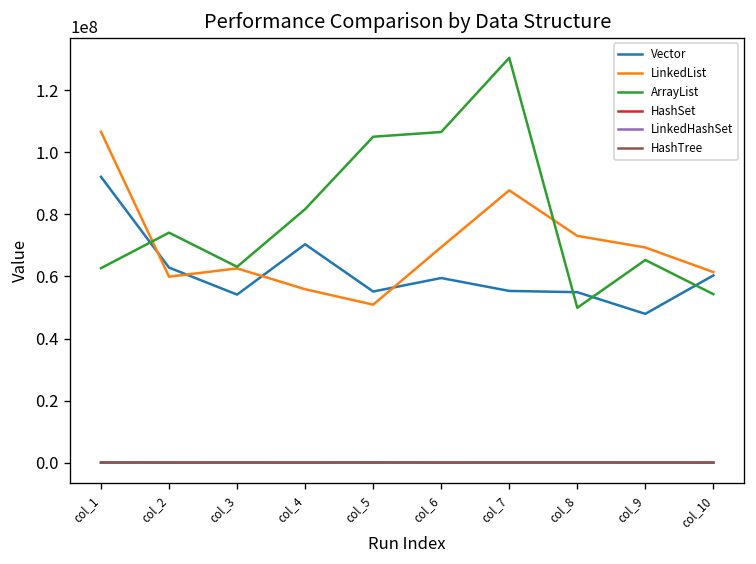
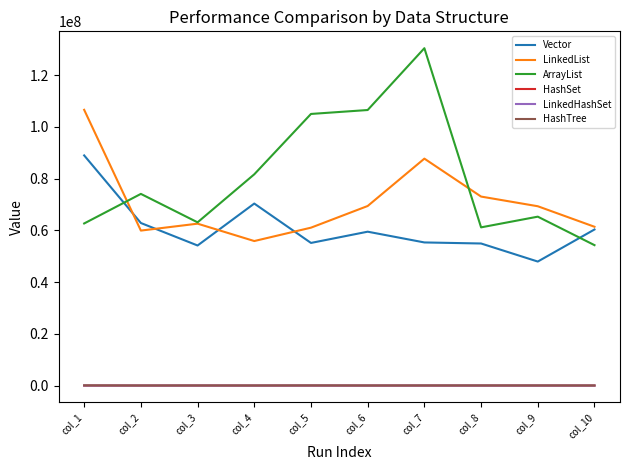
  {
    "Vector": {
-     "col_1": 92000000,
+     "col_1": 89000000,
      "col_2": 63000000,
      "col_3": 54000000,
      "col_4": 70000000,
      "col_5": 55000000,
      "col_6": 59000000,
      "col_7": 55000000,
      "col_8": 55000000,
      "col_9": 48000000,
      "col_10": 60000000
    },
    "LinkedList": {
      "col_1": 107000000,
      "col_2": 60000000,
      "col_4": 56000000,
-     "col_5": 51000000,
+     "col_5": 61000000,
      "col_6": 69000000,
      "col_7": 88000000,
      "col_8": 73000000,
      "col_9": 69000000,
      "col_10": 61000000
    },
    "ArrayList": {
      "col_1": 63000000,
      "col_2": 74000000,
      "col_4": 82000000,
      "col_5": 105000000,
      "col_6": 107000000,
      "col_7": 130000000,
-     "col_8": 50000000,
+     "col_8": 61000000,
      "col_9": 65000000,
      "col_10": 54000000
    }
  }
